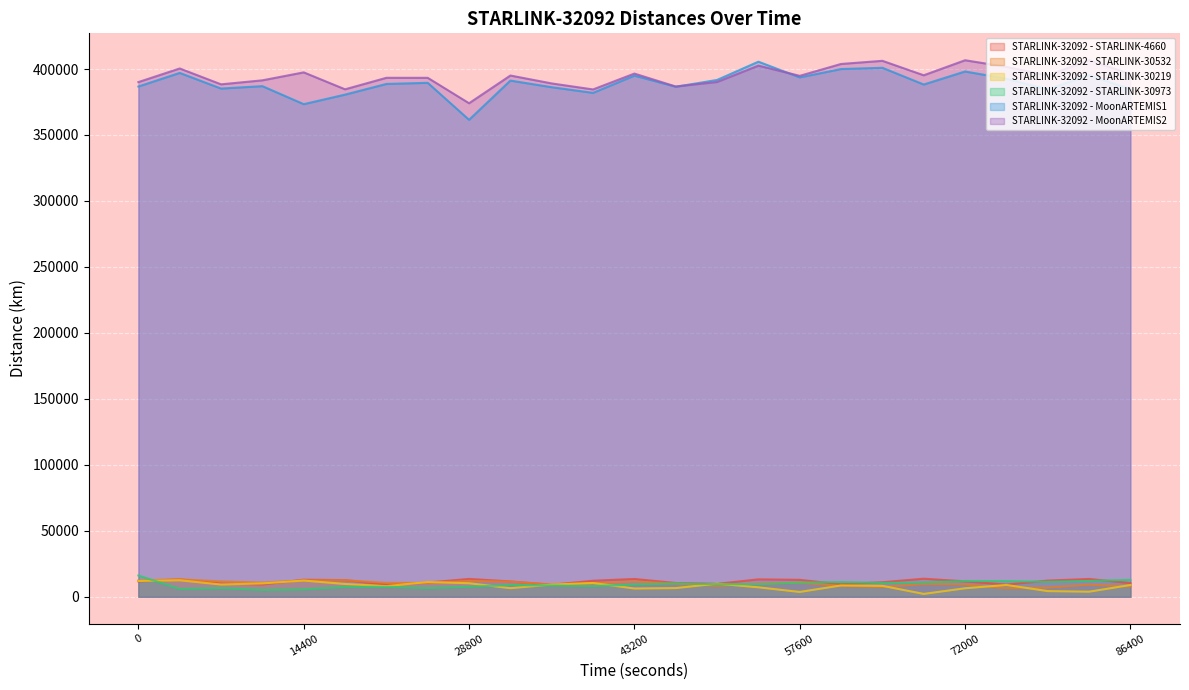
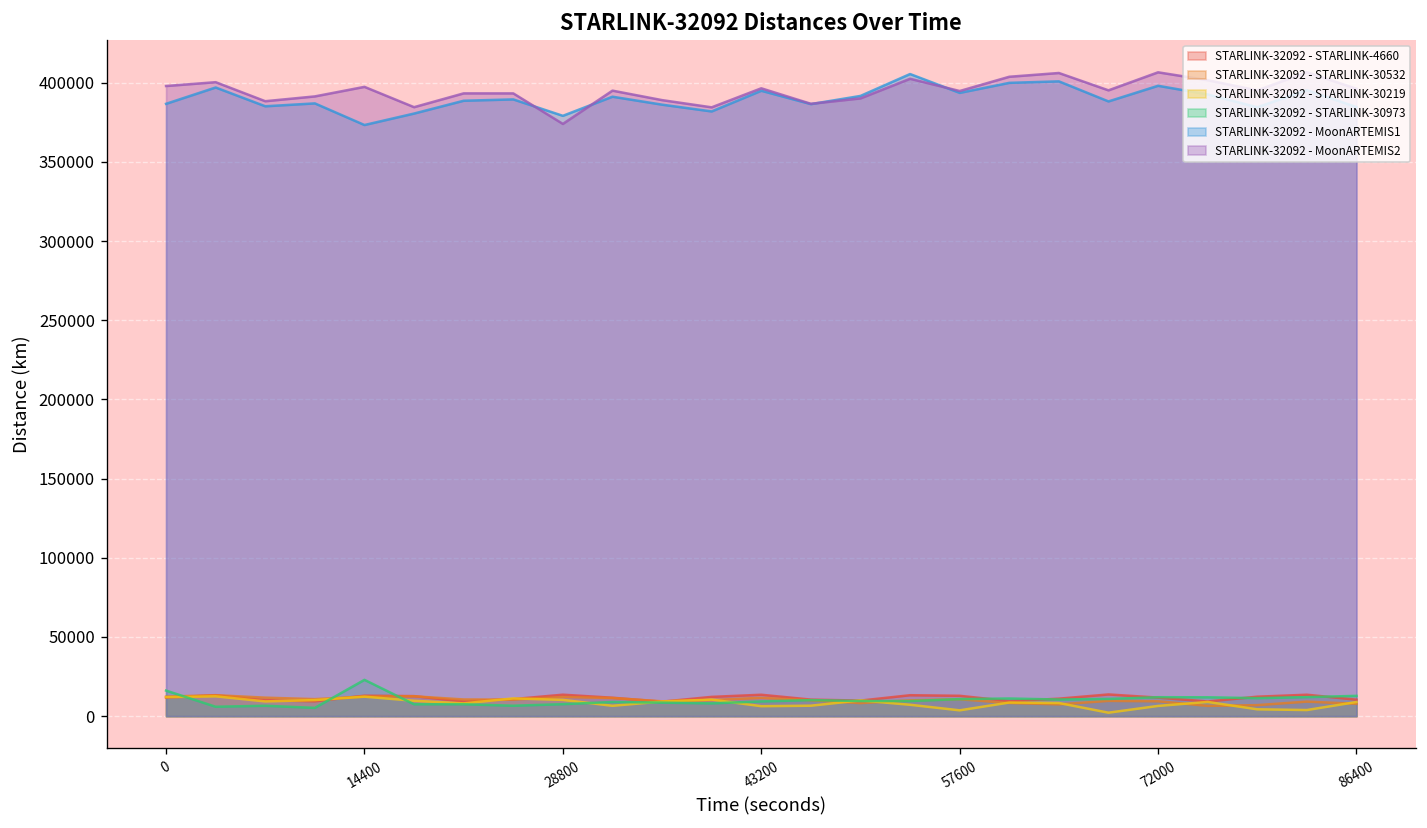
  {
    "STARLINK-32092 - STARLINK-30973": {
      "0": 16000,
-     "14400": 6000,
+     "14400": 23000,
      "28800": 8000,
      "43200": 9000,
      "86400": 13000
    },
    "STARLINK-32092 - MoonARTEMIS1": {
      "0": 387000,
      "14400": 373000,
-     "28800": 362000,
+     "28800": 379000,
      "72000": 398000
    },
    "STARLINK-32092 - MoonARTEMIS2": {
-     "0": 390000,
+     "0": 398000,
      "14400": 397000,
      "28800": 374000,
      "72000": 407000
    }
  }
